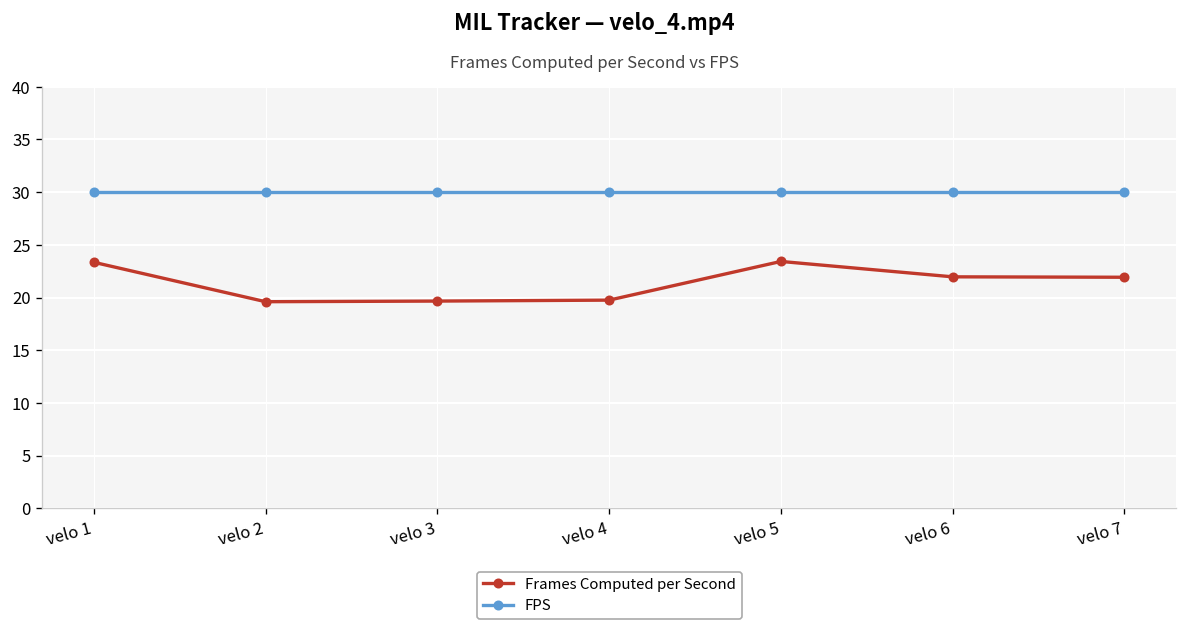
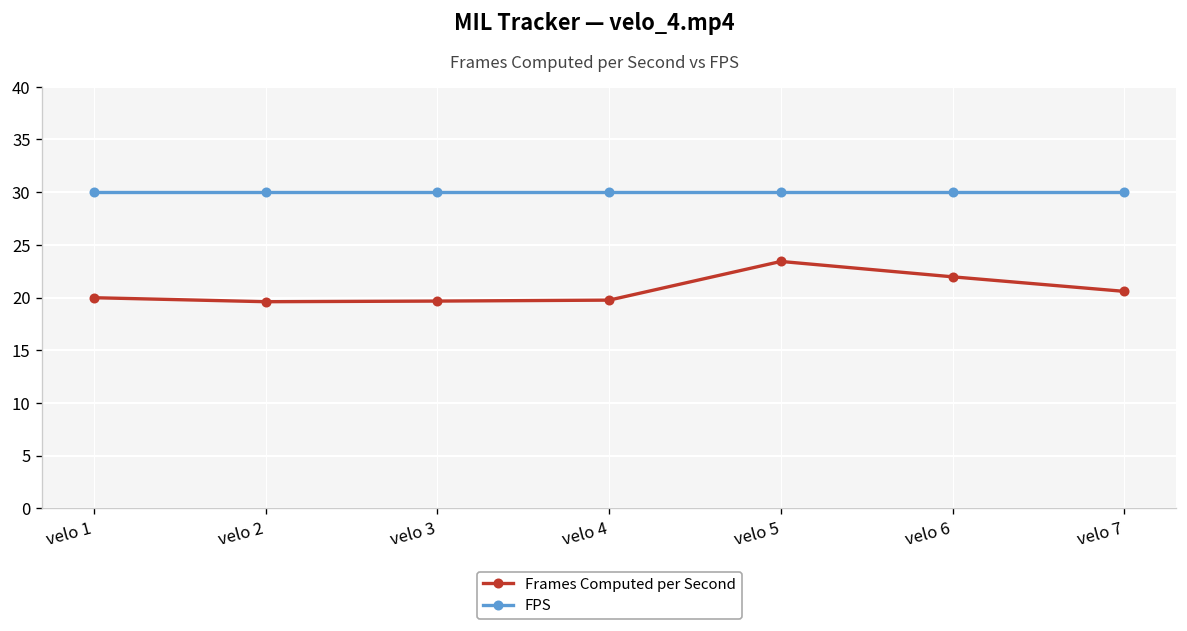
  {
    "Frames Computed per Second": {
-     "velo 1": 23,
+     "velo 1": 20,
      "velo 2": 20,
      "velo 3": 20,
      "velo 4": 20,
      "velo 5": 23,
      "velo 6": 22,
-     "velo 7": 22
+     "velo 7": 21
    },
    "FPS": {
      "velo 1": 30,
      "velo 2": 30,
      "velo 3": 30,
      "velo 4": 30,
      "velo 5": 30,
      "velo 6": 30,
      "velo 7": 30
    }
  }
